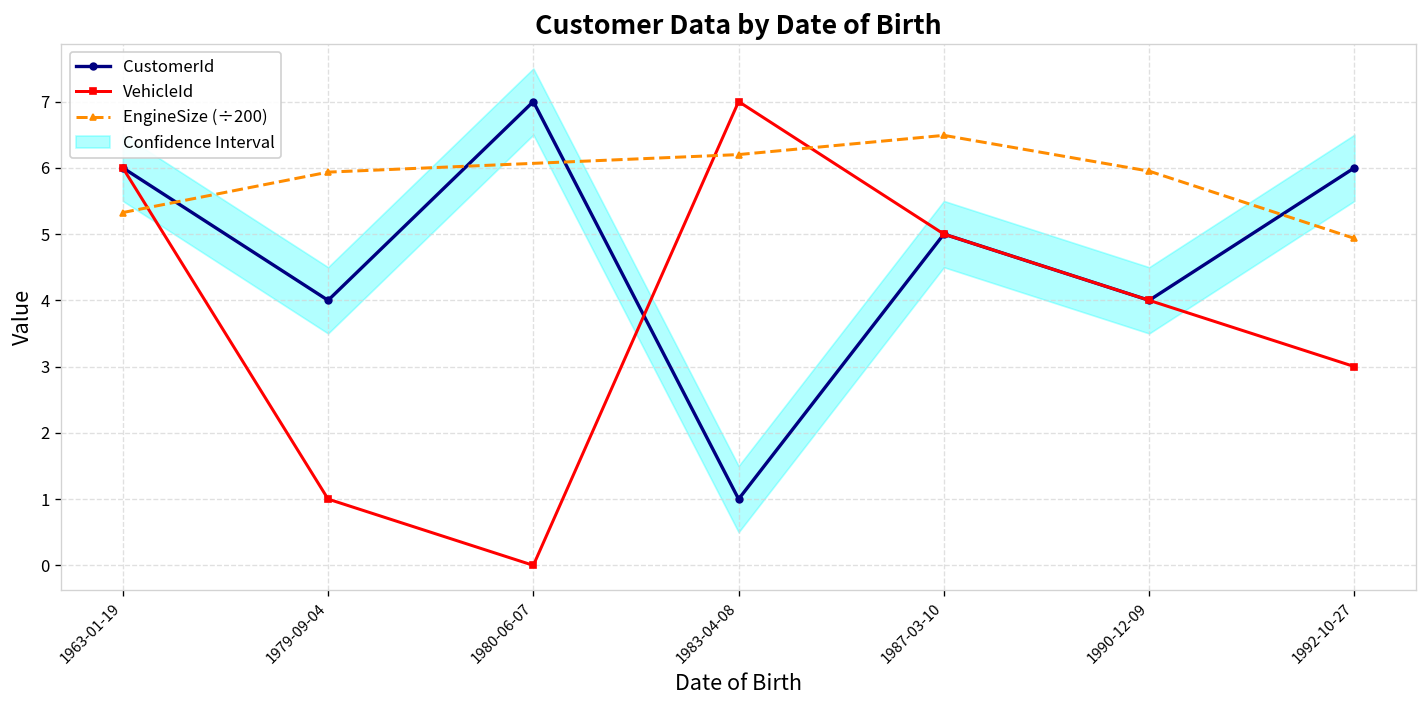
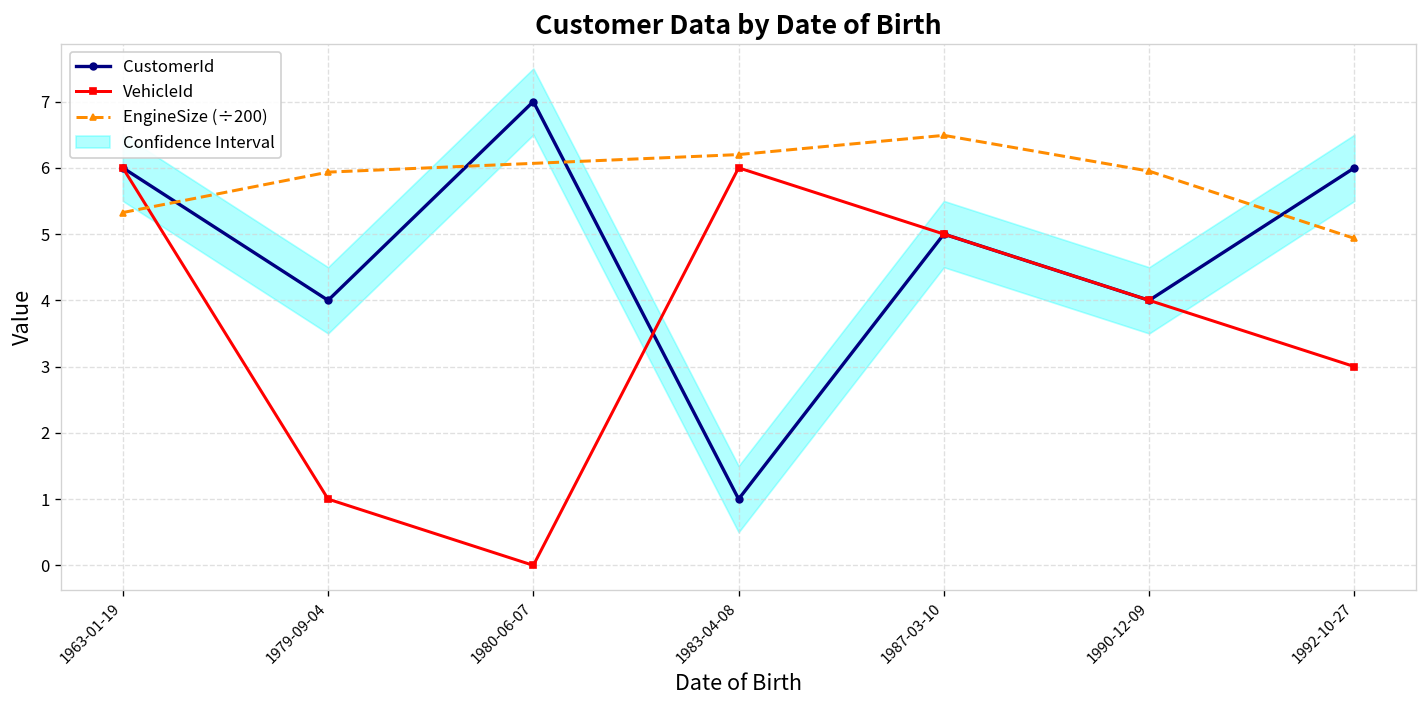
  {
    "CustomerId": {
      "1979-09-04": 4,
      "1980-06-07": 7,
      "1983-04-08": 1,
      "1992-10-27": 6
    },
    "VehicleId": {
      "1979-09-04": 1,
      "1980-06-07": 0,
-     "1983-04-08": 7,
+     "1983-04-08": 6,
      "1992-10-27": 3
    },
    "EngineSize (÷200)": {
      "1963-01-19": 5.3,
      "1979-09-04": 5.9,
      "1983-04-08": 6.2,
      "1987-03-10": 6.5,
      "1990-12-09": 6.0,
      "1992-10-27": 4.9
    }
  }
